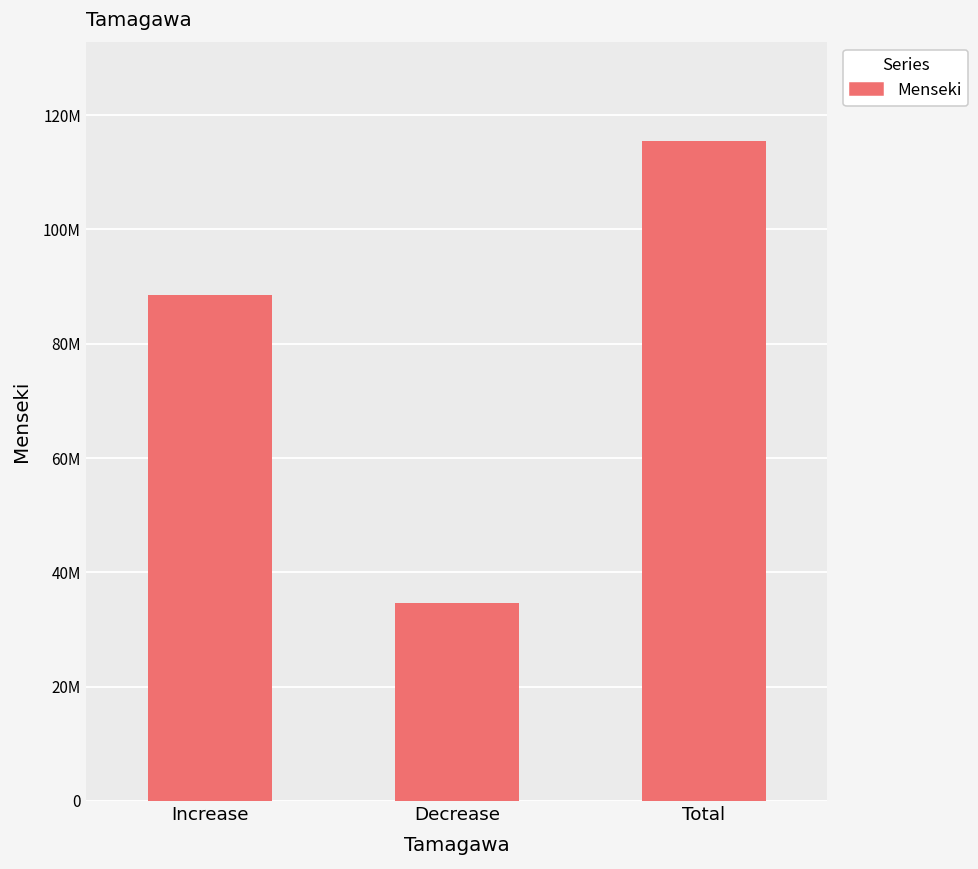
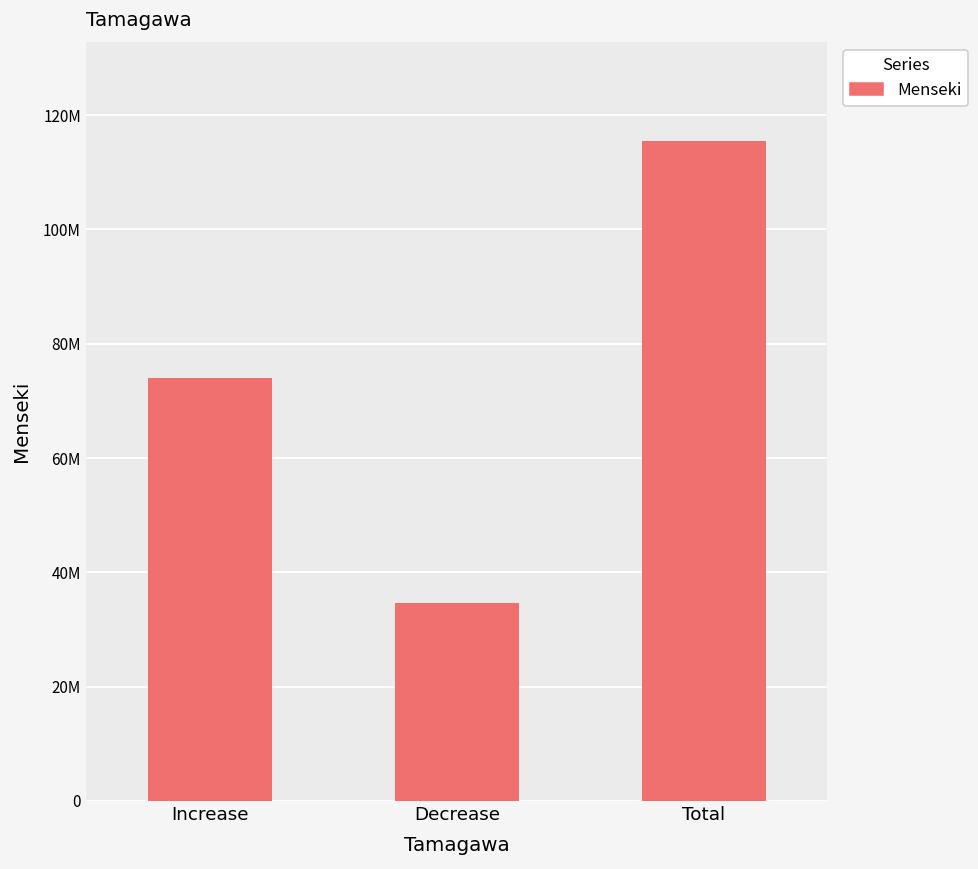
  {
-   "Increase": 89000000,
+   "Increase": 74000000,
    "Decrease": 35000000,
    "Total": 116000000
  }
